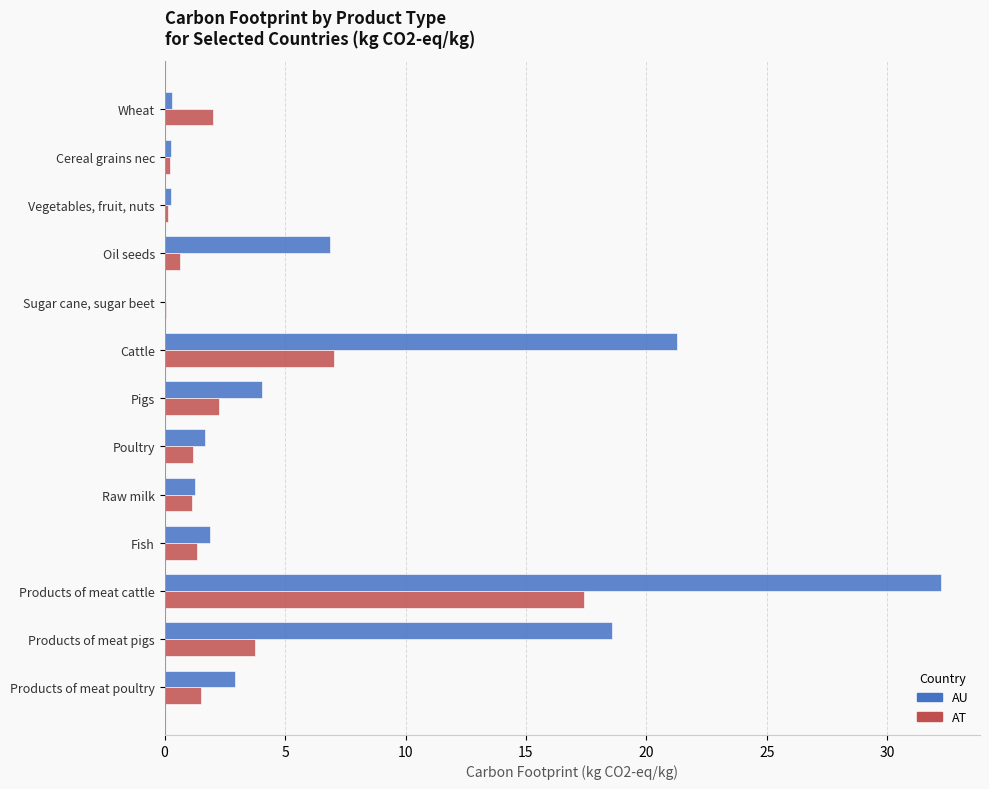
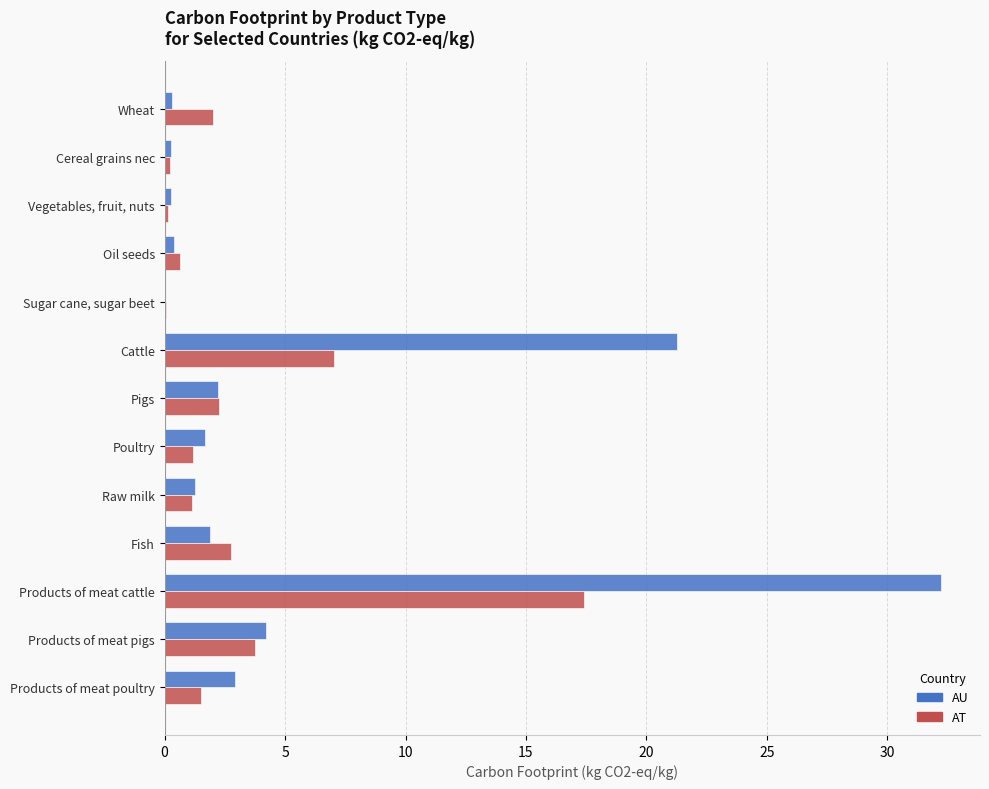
  {
    "AU": {
      "Wheat": 0.3,
      "Cereal grains nec": 0.3,
      "Vegetables, fruit, nuts": 0.3,
-     "Oil seeds": 6.8,
+     "Oil seeds": 0.4,
      "Cattle": 21.3,
-     "Pigs": 4.1,
+     "Pigs": 2.2,
      "Poultry": 1.7,
      "Raw milk": 1.3,
      "Fish": 1.9,
      "Products of meat cattle": 32.2,
-     "Products of meat pigs": 18.6,
+     "Products of meat pigs": 4.2,
      "Products of meat poultry": 2.9
    },
    "AT": {
      "Wheat": 2.0,
      "Cereal grains nec": 0.2,
      "Vegetables, fruit, nuts": 0.1,
      "Oil seeds": 0.6,
      "Cattle": 7.0,
      "Pigs": 2.3,
      "Poultry": 1.2,
      "Raw milk": 1.1,
-     "Fish": 1.4,
+     "Fish": 2.8,
      "Products of meat cattle": 17.4,
      "Products of meat pigs": 3.8,
      "Products of meat poultry": 1.5
    }
  }
